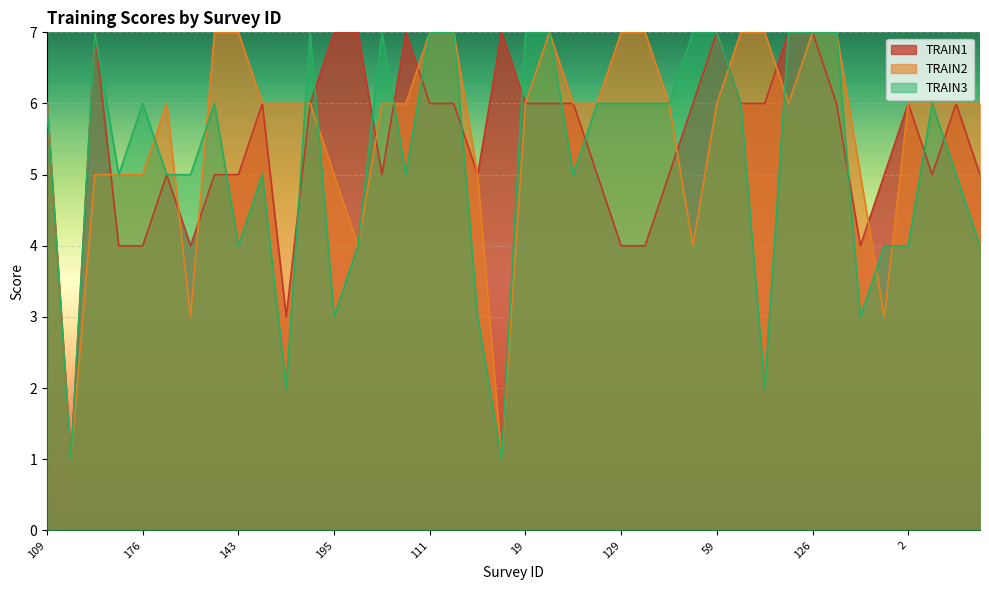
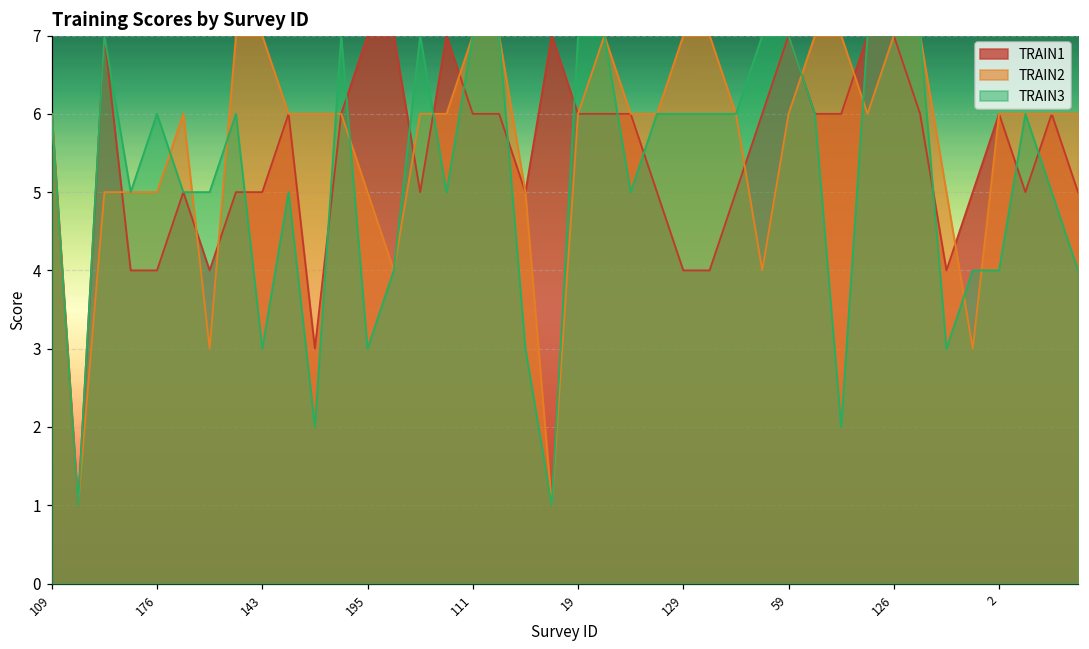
  {
    "TRAIN3": {
      "176": 6,
-     "143": 4,
+     "143": 3,
      "195": 3,
      "19": 7,
      "129": 6,
      "2": 4
    }
  }
